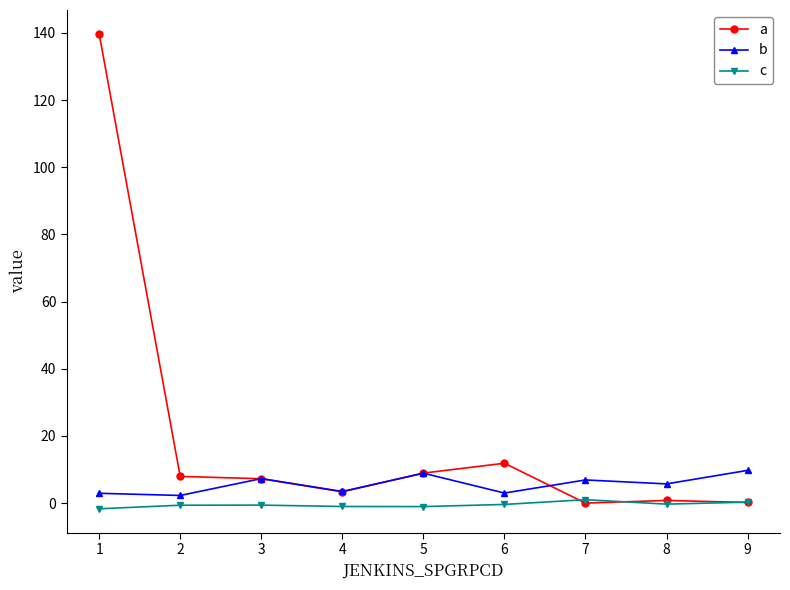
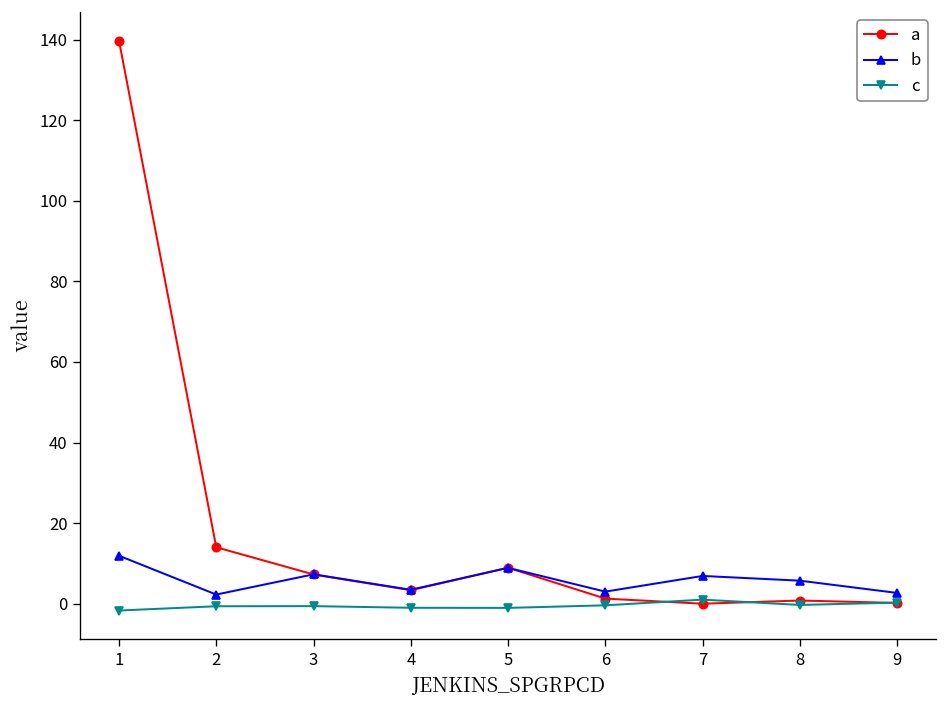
  {
    "a": {
      "1": 140,
-     "2": 8,
-     "6": 12,
+     "2": 14,
+     "6": 1,
      "7": 0,
      "8": 1
    },
    "b": {
-     "1": 3,
+     "1": 12,
      "2": 2,
      "6": 3,
      "7": 7,
      "8": 6,
-     "9": 10
+     "9": 3
    },
    "c": {
      "1": -2,
      "2": -1,
      "3": -1,
      "4": -1,
      "5": -1,
      "6": 0,
      "7": 1,
      "8": 0
    }
  }
